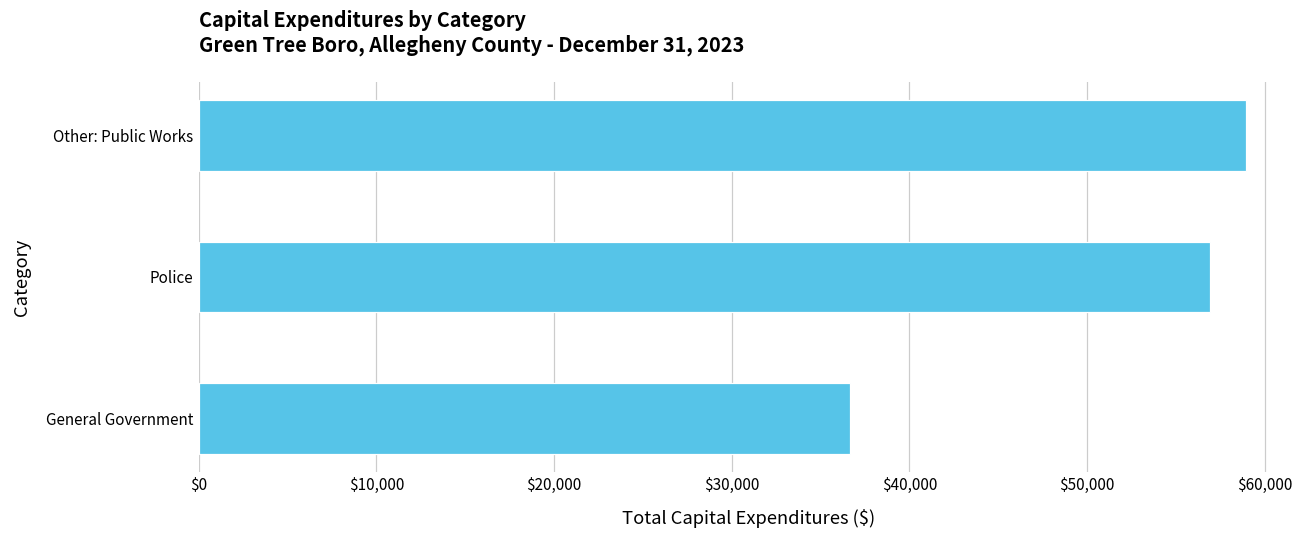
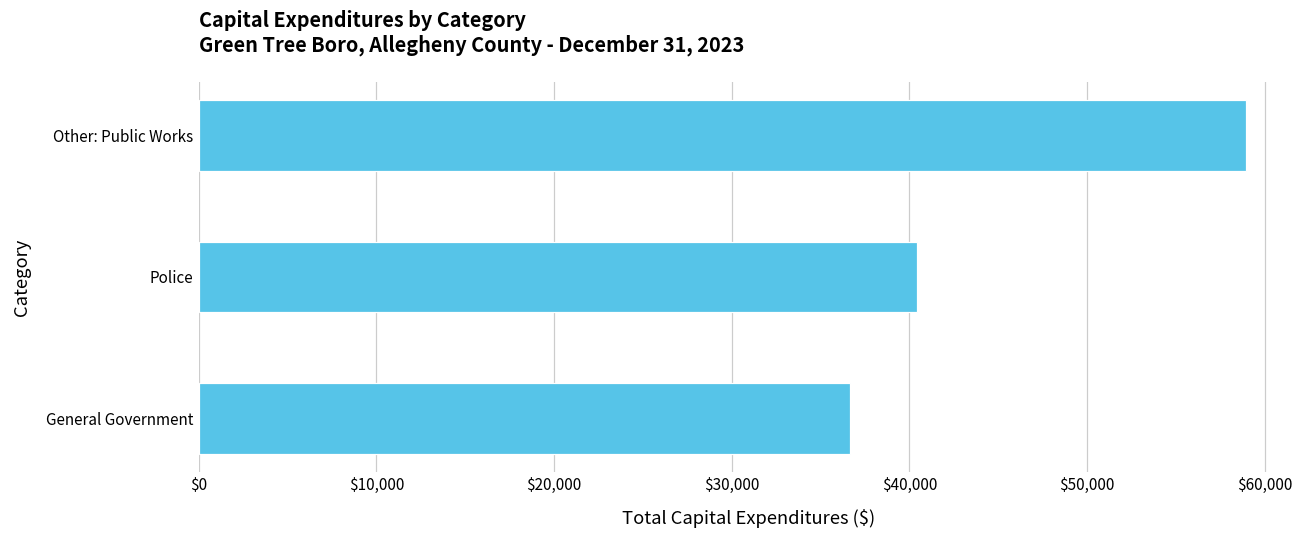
  {
    "Other: Public Works": "$58,900",
-   "Police": "$56,900",
+   "Police": "$40,400",
    "General Government": "$36,600"
  }
